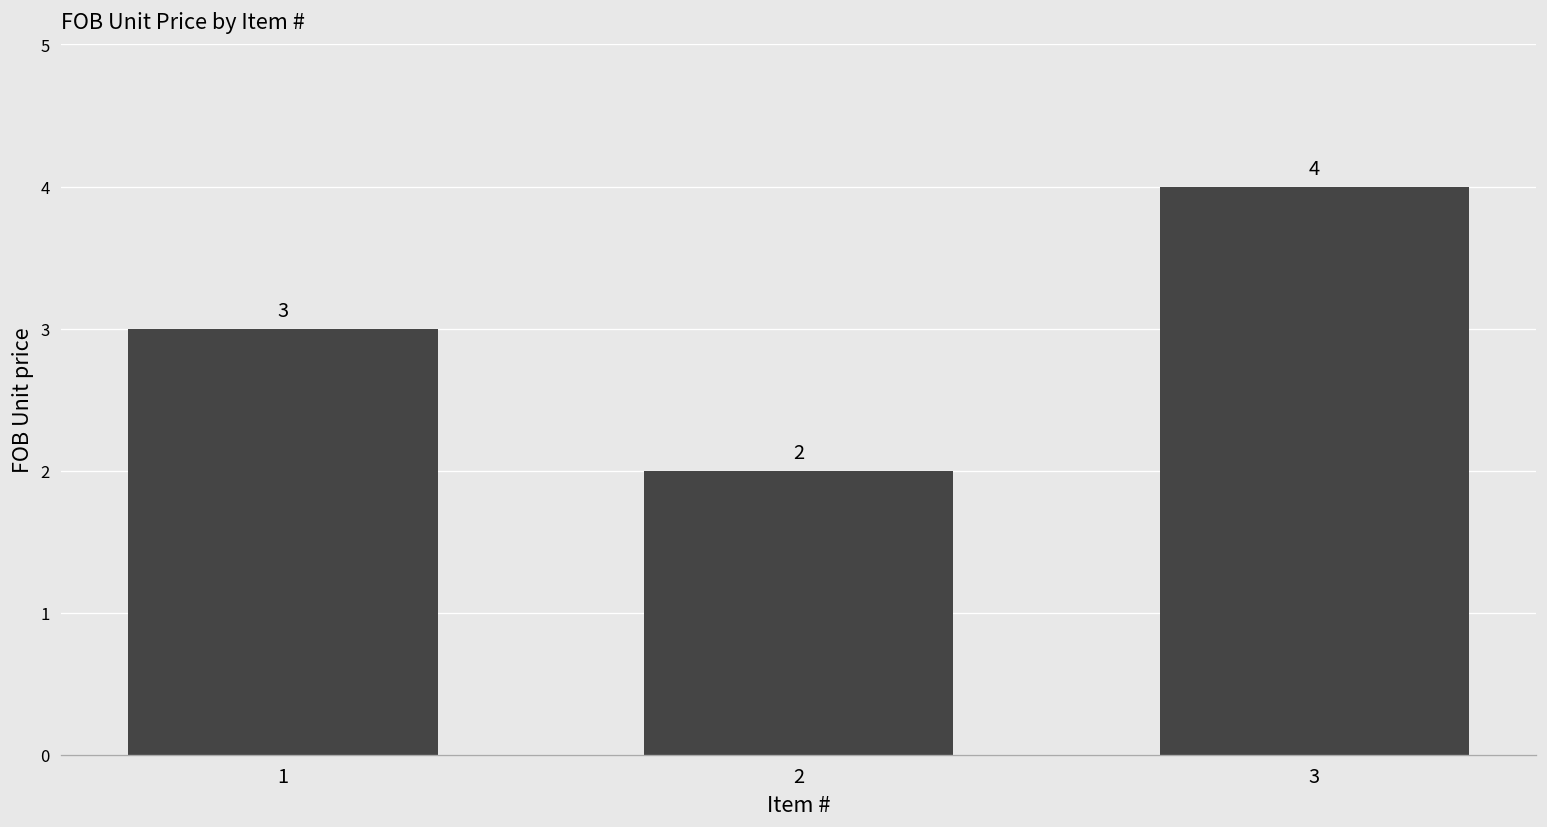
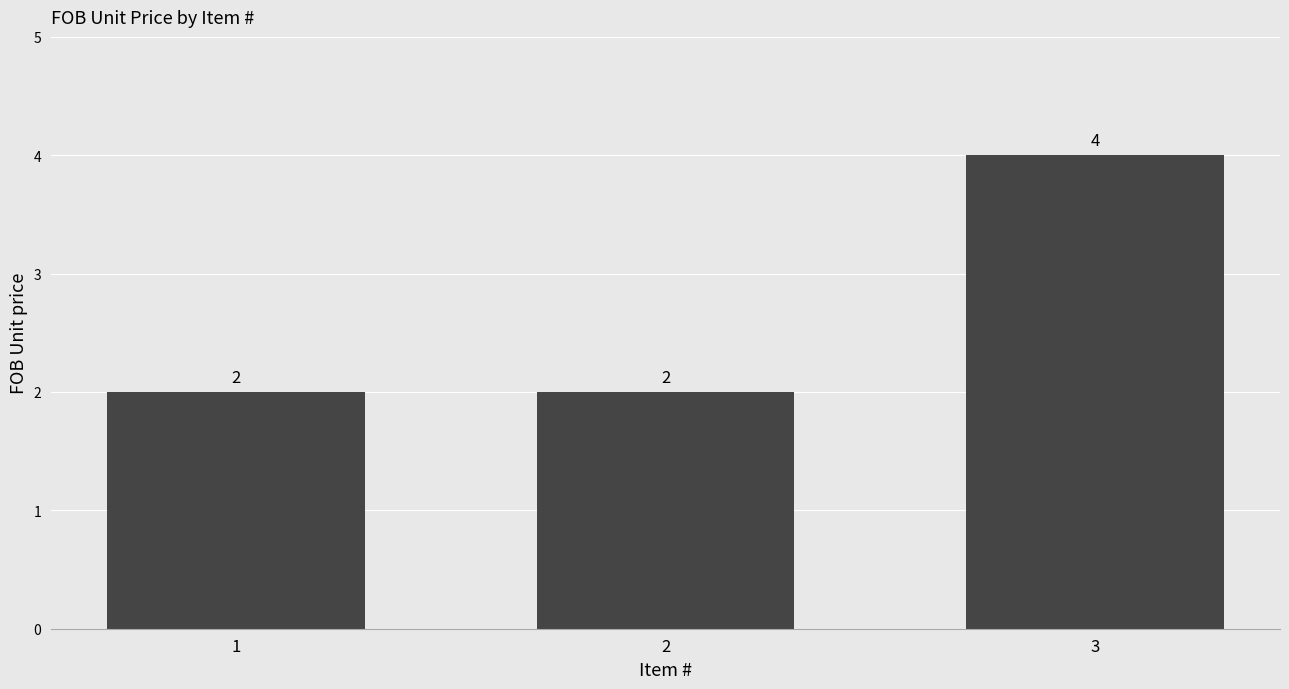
  {
-   "1": 3,
+   "1": 2,
    "2": 2,
    "3": 4
  }
